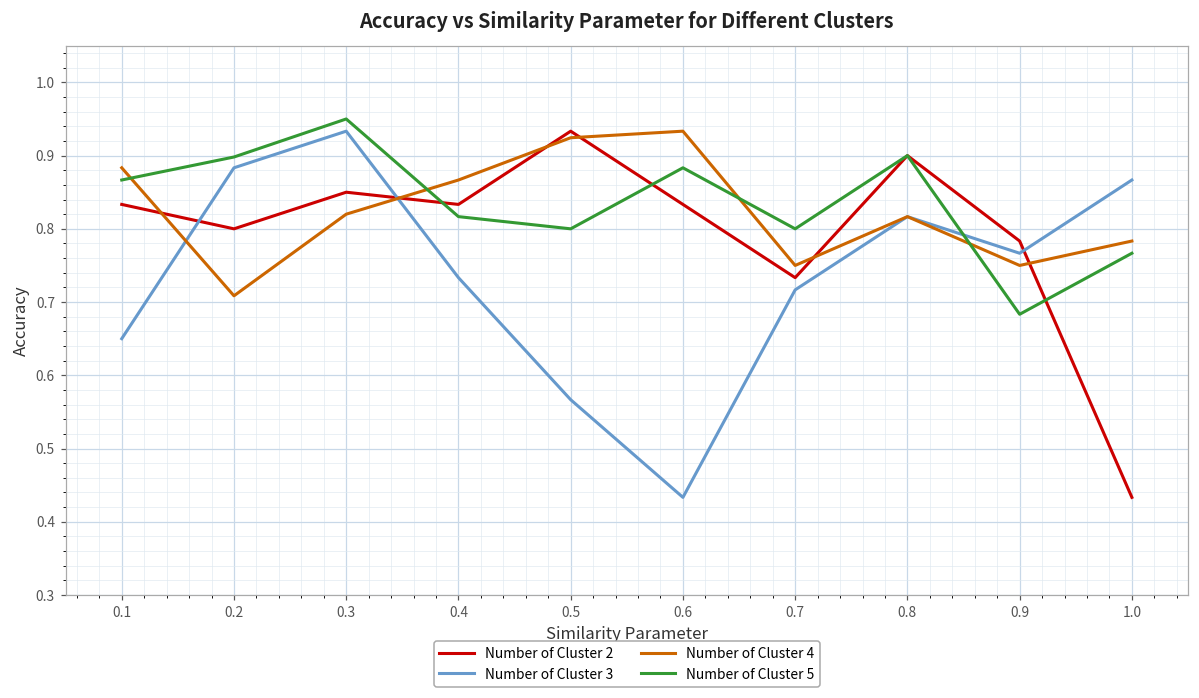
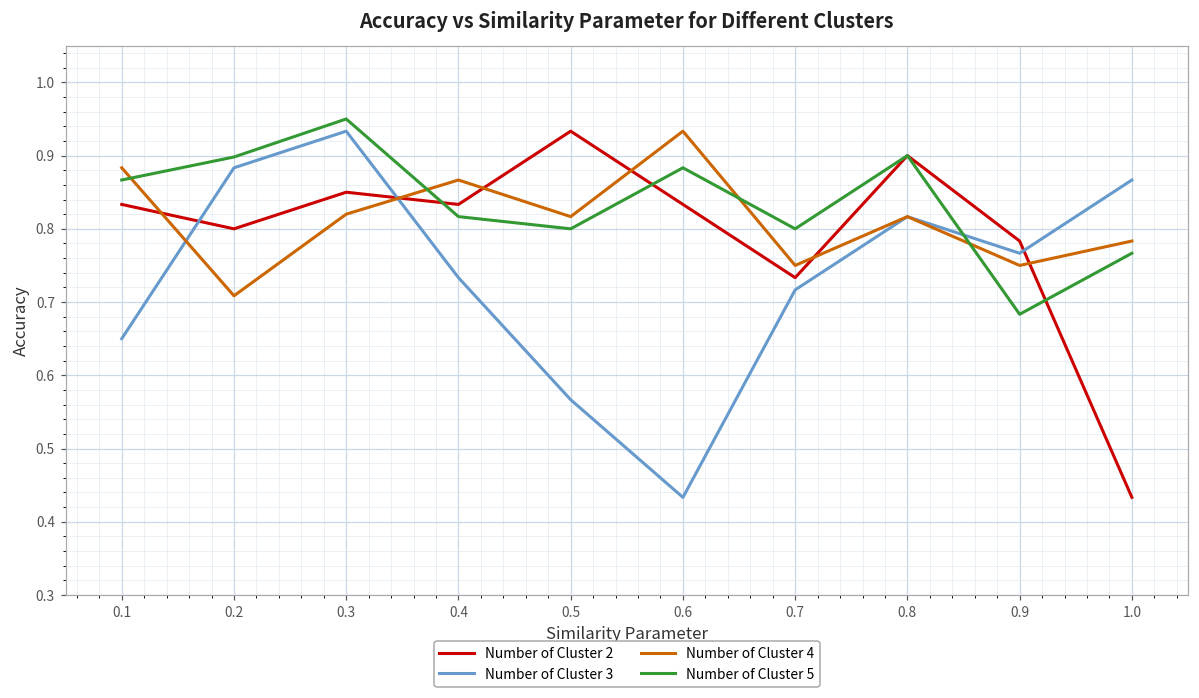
  {
    "Number of Cluster 2": {
      "0.1": 0.83,
      "0.2": 0.80,
      "0.3": 0.85,
      "0.4": 0.83,
      "0.5": 0.93,
      "0.6": 0.83,
      "0.7": 0.73,
      "0.9": 0.78,
      "1.0": 0.43
    },
    "Number of Cluster 3": {
      "0.1": 0.65,
      "0.2": 0.88,
      "0.3": 0.93,
      "0.4": 0.73,
      "0.5": 0.57,
      "0.6": 0.43,
      "0.7": 0.72,
      "0.9": 0.77,
      "1.0": 0.87
    },
    "Number of Cluster 4": {
      "0.1": 0.88,
      "0.2": 0.71,
      "0.3": 0.82,
      "0.4": 0.87,
-     "0.5": 0.92,
+     "0.5": 0.82,
      "0.6": 0.93,
      "0.7": 0.75,
      "0.9": 0.75,
      "1.0": 0.78
    },
    "Number of Cluster 5": {
      "0.1": 0.87,
      "0.2": 0.90,
      "0.3": 0.95,
      "0.4": 0.82,
      "0.5": 0.80,
      "0.6": 0.88,
      "0.7": 0.80,
      "0.9": 0.68,
      "1.0": 0.77
    }
  }
